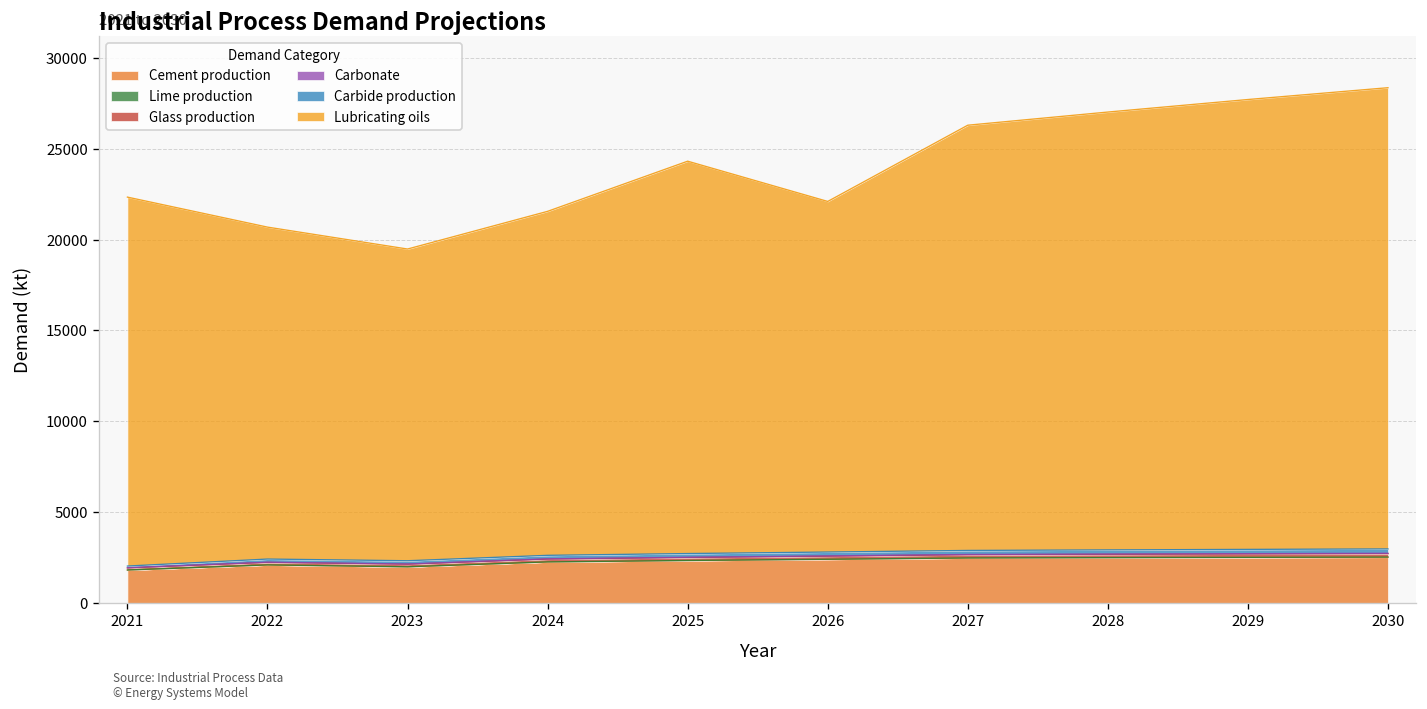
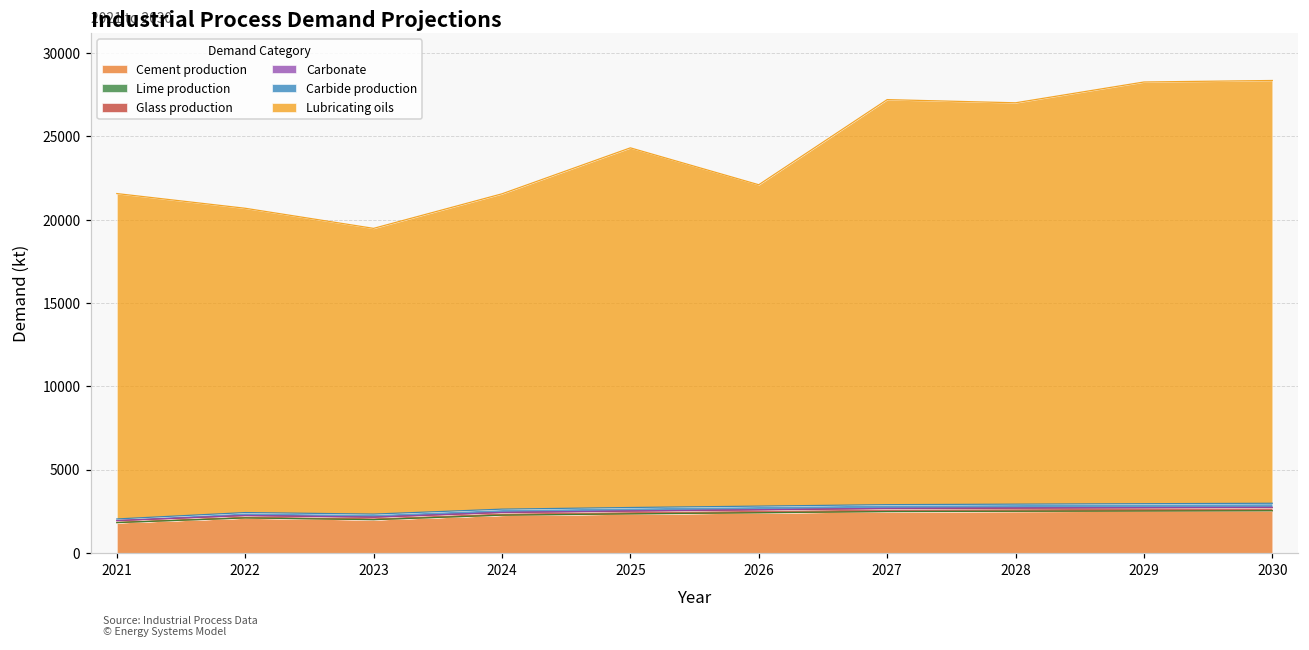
  {
    "Lime production": {
      "2026": 2400,
      "2027": 2500,
      "2028": 2500,
      "2029": 2500,
      "2030": 2500
    },
    "Carbide production": {
      "2022": 200,
      "2023": 200,
      "2024": 200,
      "2025": 200,
      "2026": 200,
      "2027": 200,
      "2028": 200,
      "2029": 200,
      "2030": 200
    },
    "Lubricating oils": {
-     "2021": 20300,
+     "2021": 19500,
      "2022": 18300,
      "2023": 17200,
      "2024": 18900,
      "2025": 21600,
      "2026": 19300,
-     "2027": 23400,
+     "2027": 24300,
      "2028": 24100,
-     "2029": 24800,
+     "2029": 25300,
      "2030": 25400
    }
  }
